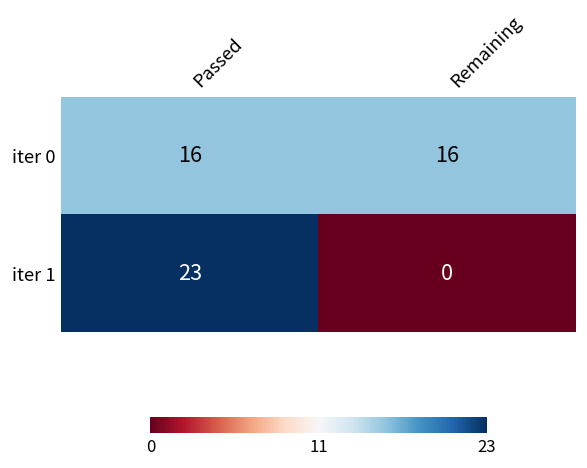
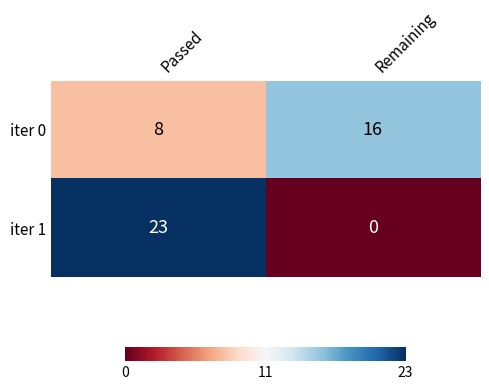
  {
    "iter 0": {
-     "Passed": 16,
+     "Passed": 8,
      "Remaining": 16
    },
    "iter 1": {
      "Passed": 23,
      "Remaining": 0
    }
  }
